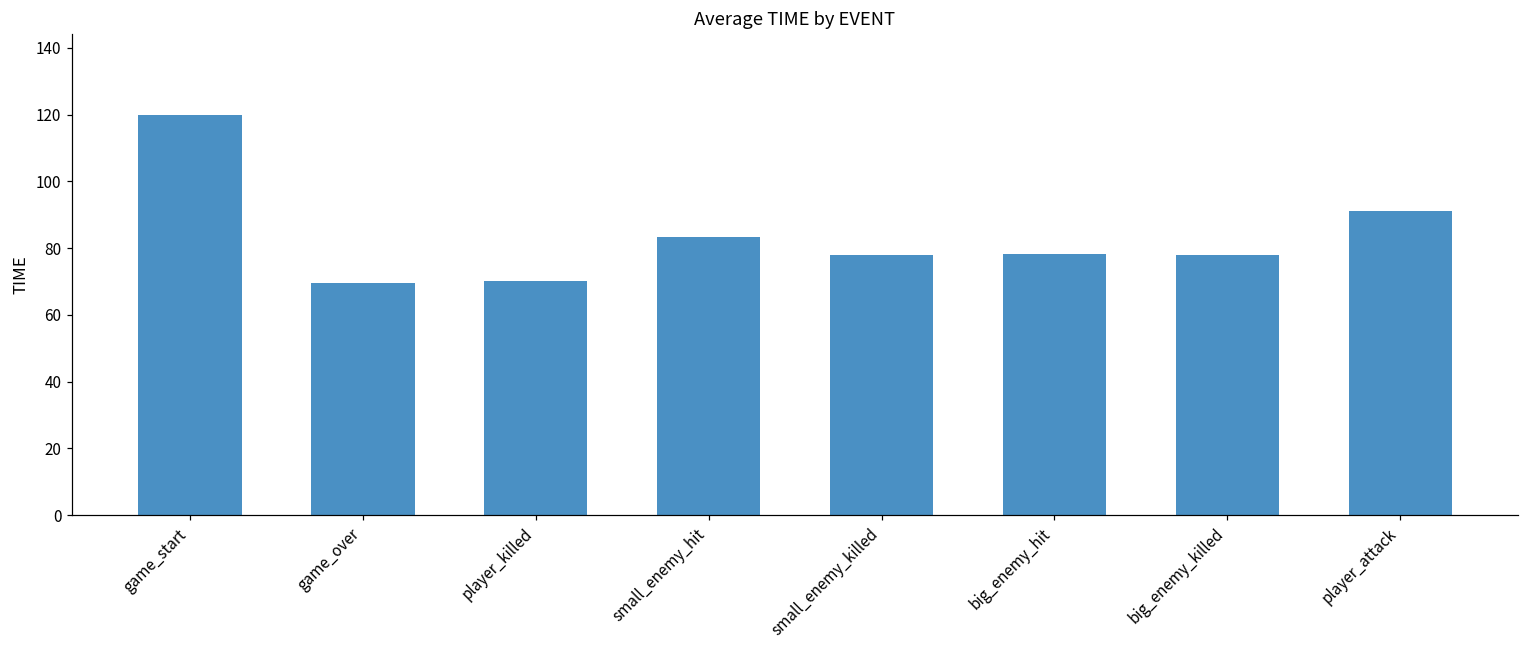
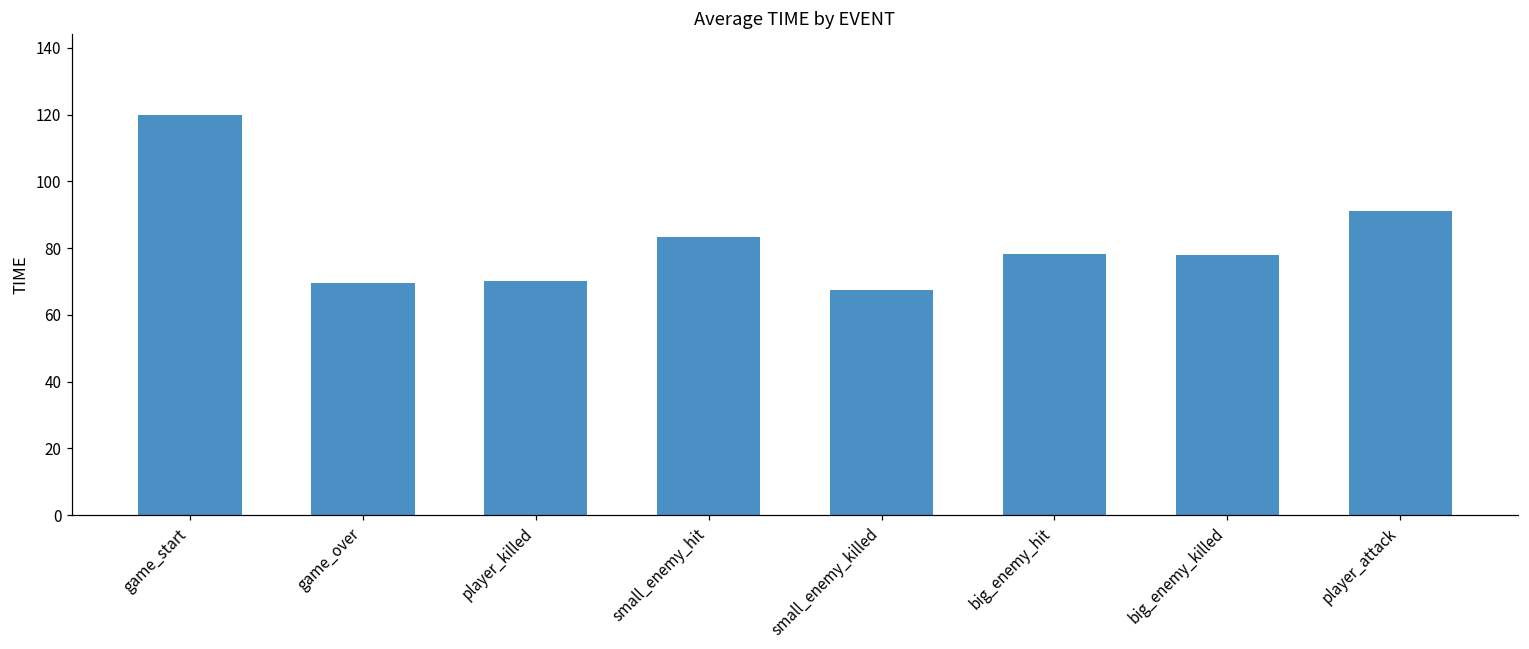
  {
    "game_start": 120,
    "game_over": 70,
    "player_killed": 70,
    "small_enemy_hit": 83,
-   "small_enemy_killed": 78,
+   "small_enemy_killed": 67,
    "big_enemy_hit": 78,
    "big_enemy_killed": 78,
    "player_attack": 91
  }
